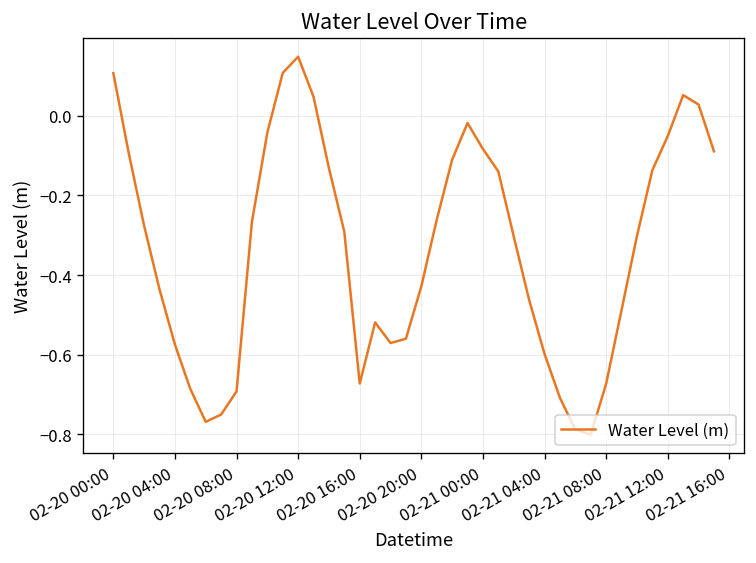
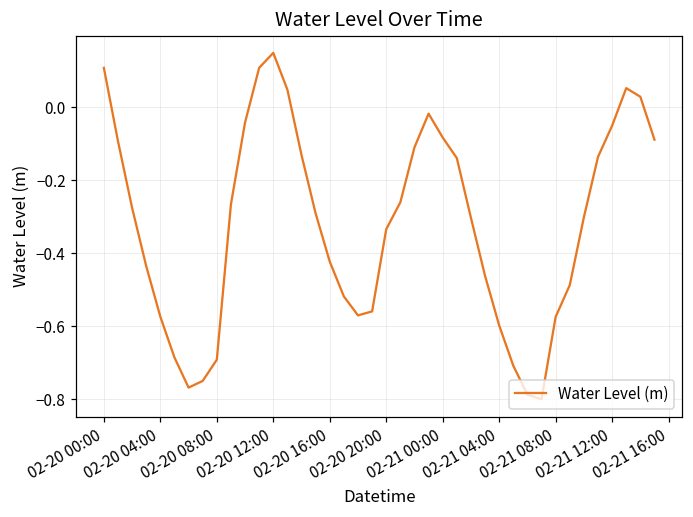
  {
    "02-20 00:00": 0.11,
    "02-20 04:00": -0.57,
    "02-20 08:00": -0.69,
    "02-20 12:00": 0.15,
-   "02-20 16:00": -0.67,
-   "02-20 20:00": -0.43,
+   "02-20 16:00": -0.42,
+   "02-20 20:00": -0.33,
    "02-21 00:00": -0.08,
    "02-21 04:00": -0.60,
-   "02-21 08:00": -0.67,
+   "02-21 08:00": -0.57,
    "02-21 12:00": -0.05
  }
